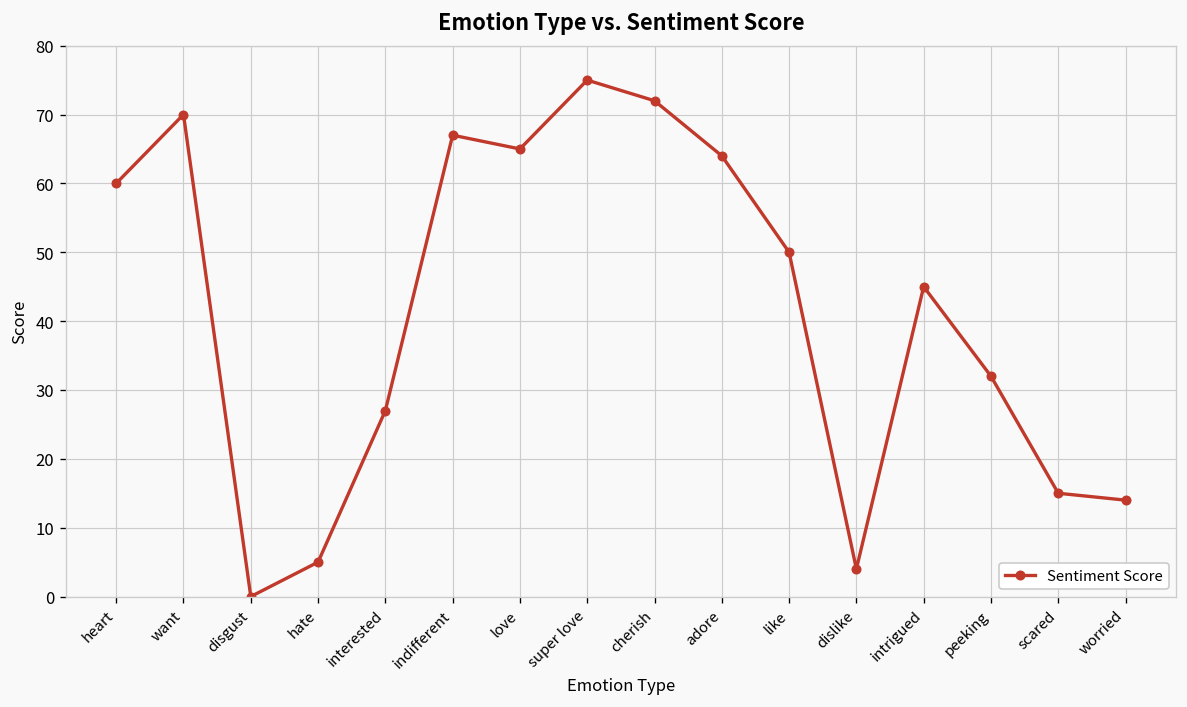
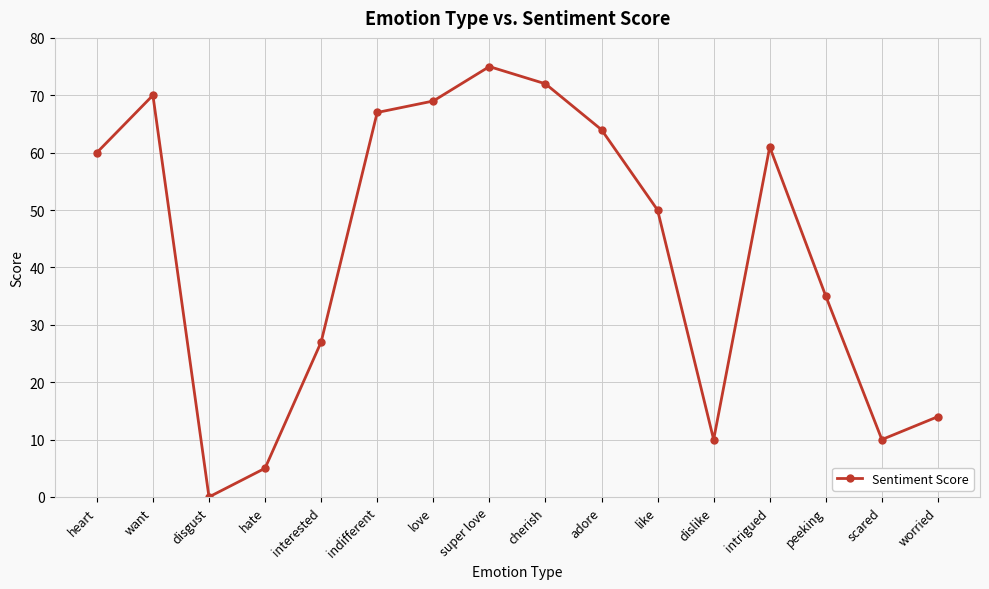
  {
    "heart": 60,
    "want": 70,
    "disgust": 0,
    "hate": 5,
    "interested": 27,
    "indifferent": 67,
-   "love": 65,
+   "love": 69,
    "super love": 75,
    "cherish": 72,
    "adore": 64,
    "like": 50,
-   "dislike": 4,
-   "intrigued": 45,
-   "peeking": 32,
-   "scared": 15,
+   "dislike": 10,
+   "intrigued": 61,
+   "peeking": 35,
+   "scared": 10,
    "worried": 14
  }
